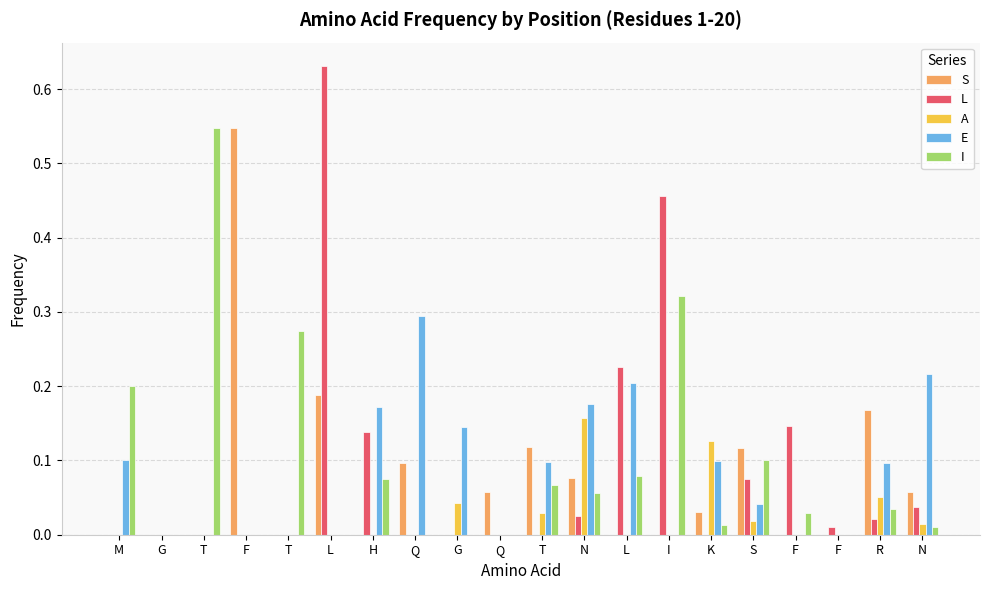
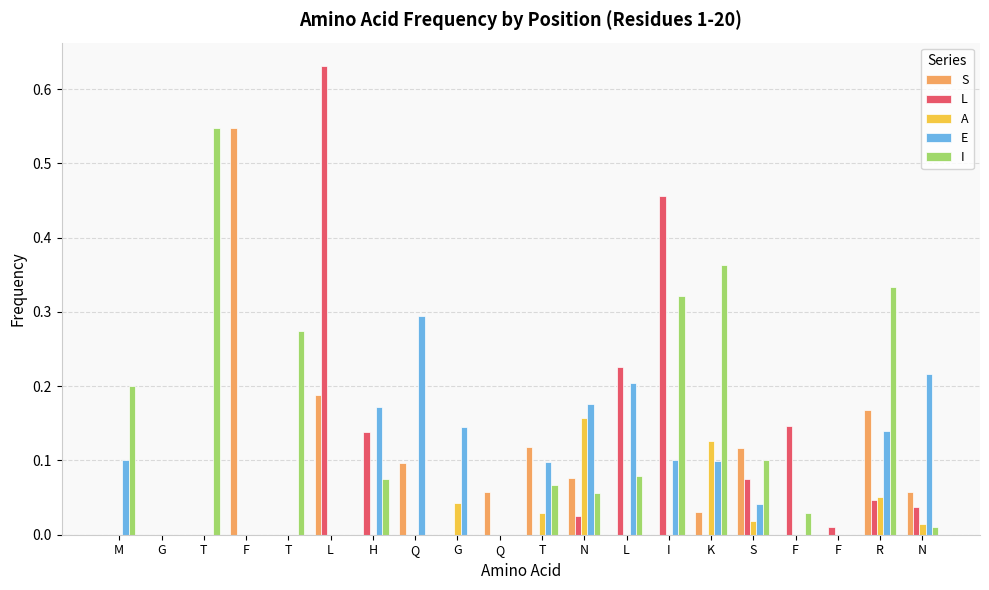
  {
    "L": {
      "M": 0.00,
      "H": 0.14,
      "I": 0.46,
      "K": 0.00,
      "S": 0.07,
-     "R": 0.02
+     "R": 0.05
    },
    "E": {
      "M": 0.10,
      "H": 0.17,
-     "I": 0.0,
+     "I": 0.1,
      "K": 0.10,
      "S": 0.04,
-     "R": 0.10
+     "R": 0.14
    },
    "I": {
      "M": 0.20,
      "H": 0.07,
      "I": 0.32,
-     "K": 0.01,
+     "K": 0.36,
      "S": 0.10,
-     "R": 0.04
+     "R": 0.33
    }
  }
